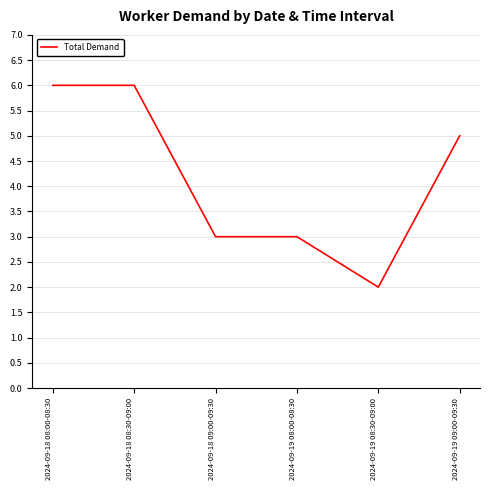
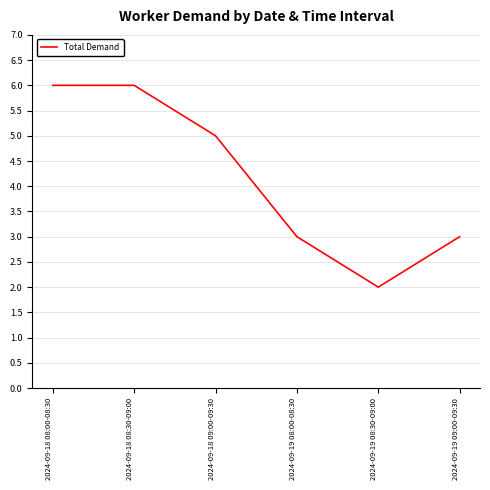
  {
    "2024-09-18 08:00-08:30": 6,
    "2024-09-18 08:30-09:00": 6,
-   "2024-09-18 09:00-09:30": 3,
+   "2024-09-18 09:00-09:30": 5,
    "2024-09-19 08:00-08:30": 3,
    "2024-09-19 08:30-09:00": 2,
-   "2024-09-19 09:00-09:30": 5
+   "2024-09-19 09:00-09:30": 3
  }
